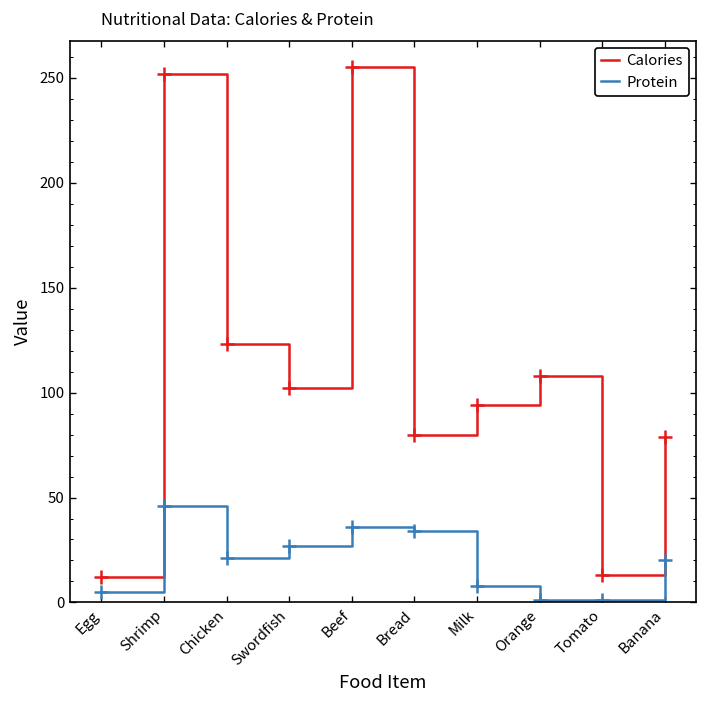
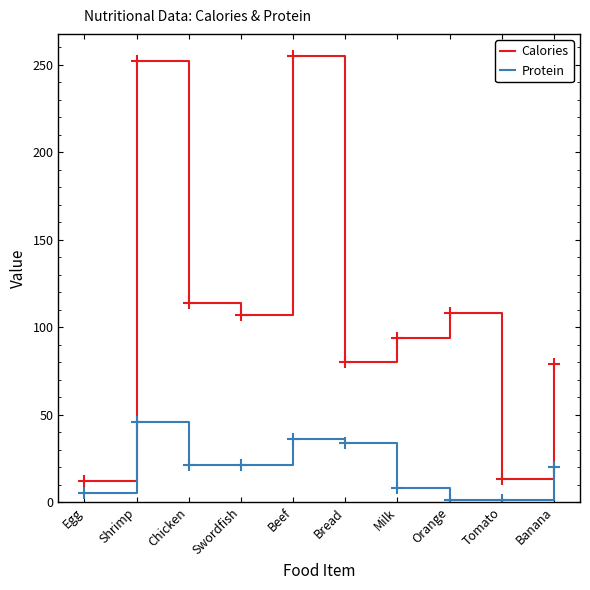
  {
    "Calories": {
      "Egg": 12,
      "Shrimp": 252,
-     "Chicken": 123,
-     "Swordfish": 102,
+     "Chicken": 114,
+     "Swordfish": 107,
      "Beef": 255,
      "Bread": 80,
      "Milk": 94,
      "Orange": 108,
      "Tomato": 13,
      "Banana": 79
    },
    "Protein": {
      "Egg": 5,
      "Shrimp": 46,
      "Chicken": 21,
-     "Swordfish": 27,
+     "Swordfish": 21,
      "Beef": 36,
      "Bread": 34,
      "Milk": 8,
      "Orange": 1,
      "Tomato": 1,
      "Banana": 20
    }
  }
